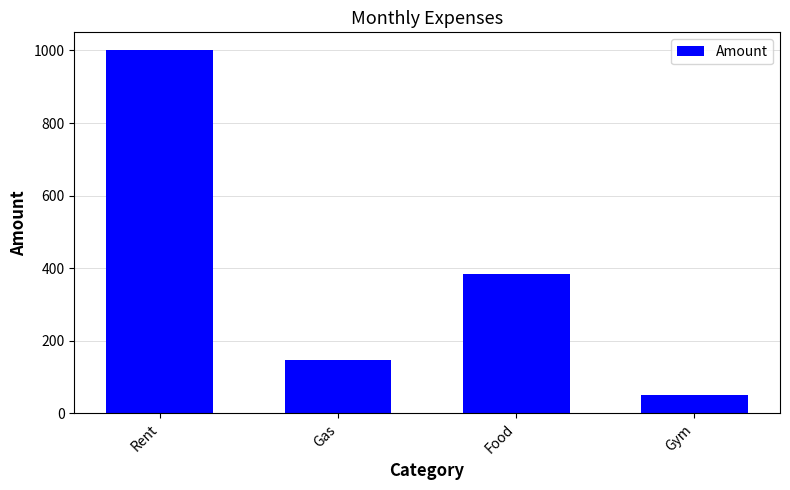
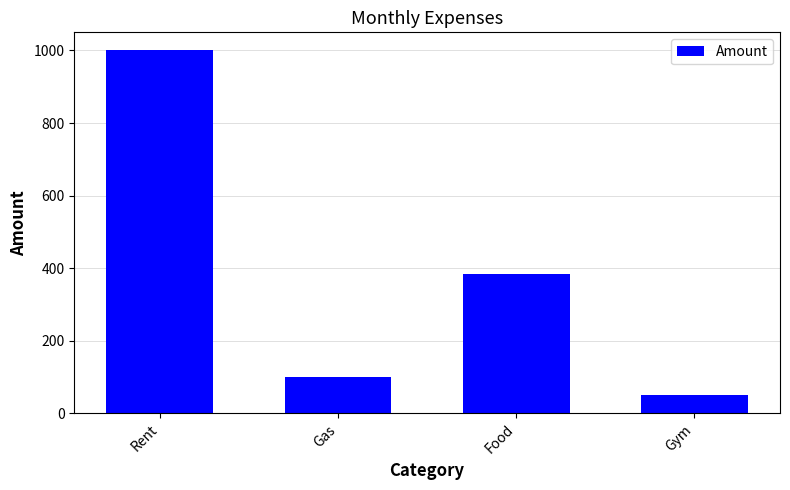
  {
    "Rent": 1000,
-   "Gas": 150,
+   "Gas": 100,
    "Food": 390,
    "Gym": 50
  }
